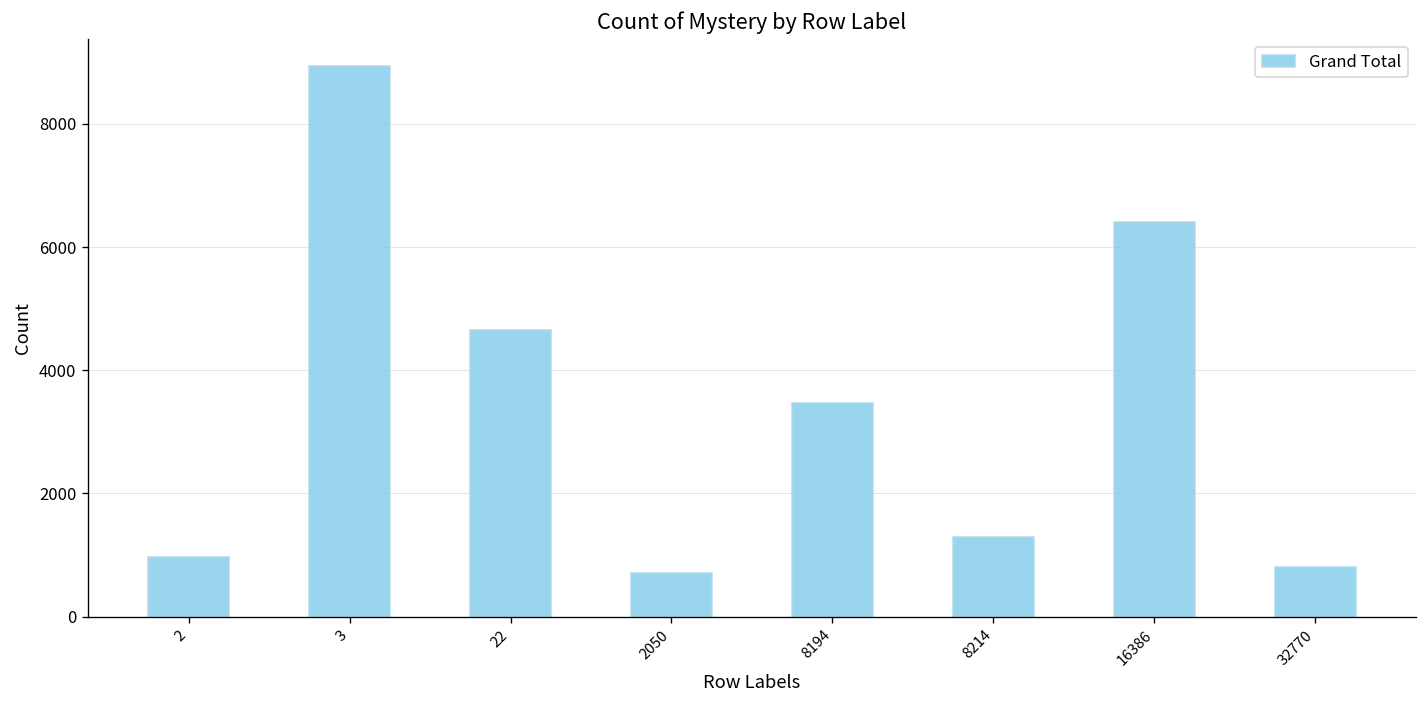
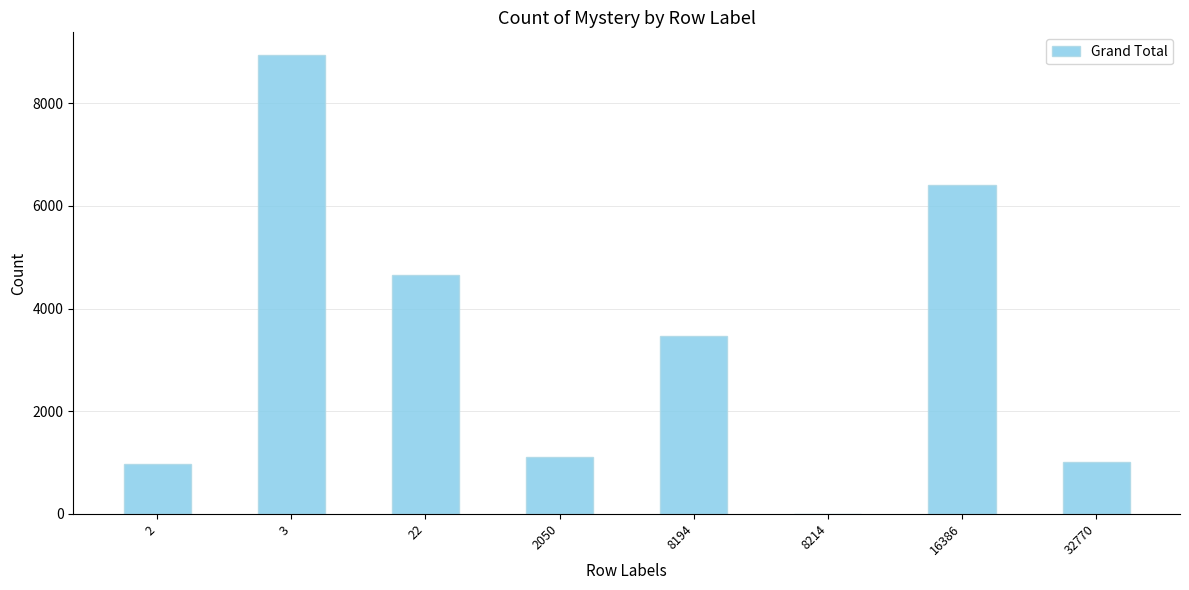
  {
    "2": 1000,
    "3": 8900,
    "22": 4600,
-   "2050": 700,
+   "2050": 1100,
    "8194": 3500,
-   "8214": 1300,
+   "8214": 0,
    "16386": 6400,
-   "32770": 800
+   "32770": 1000
  }
